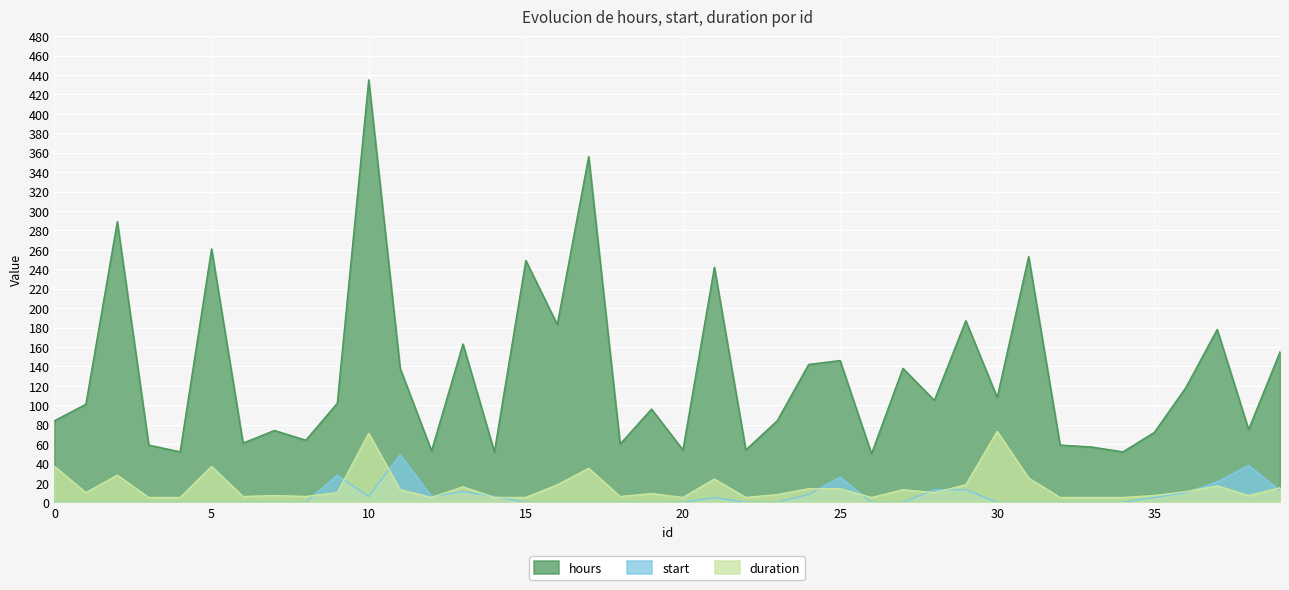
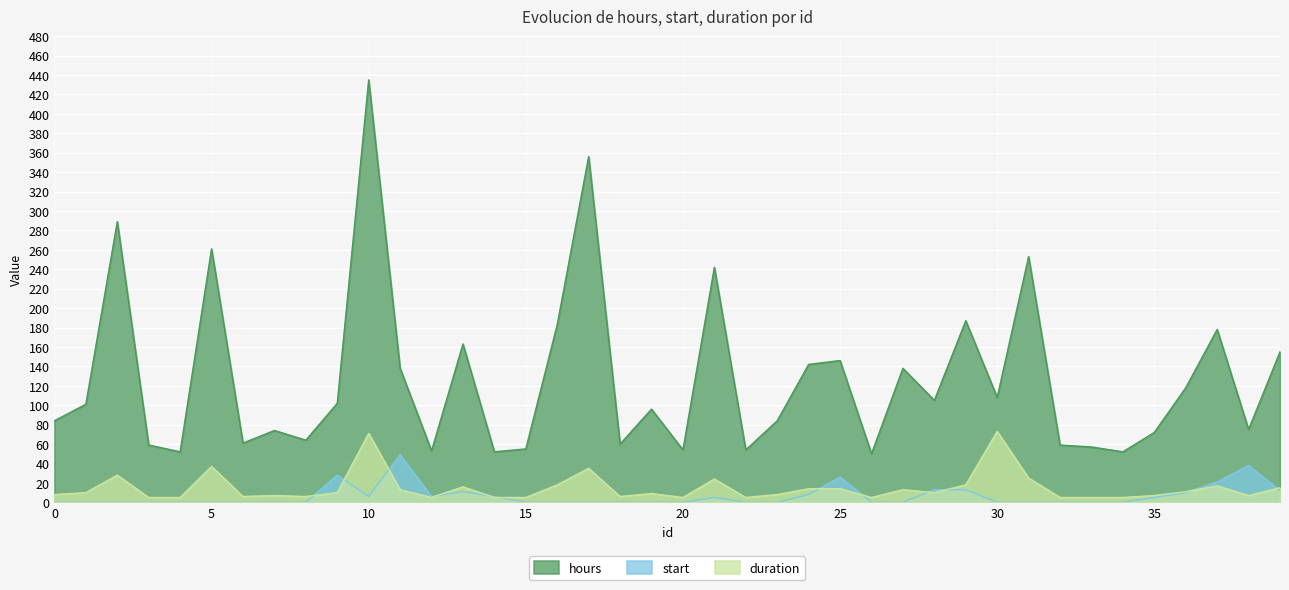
  {
    "hours": {
      "0": 80,
      "5": 260,
      "10": 440,
-     "15": 250,
+     "15": 60,
      "20": 50,
      "25": 150,
      "30": 110,
      "35": 70
    },
    "start": {
      "0": 0,
      "5": 0,
      "10": 10,
      "15": 0,
      "20": 0,
      "25": 30,
      "30": 0
    },
    "duration": {
-     "0": 40,
+     "0": 10,
      "5": 40,
      "10": 70,
      "15": 10,
      "20": 10,
      "25": 10,
      "30": 70
    }
  }
